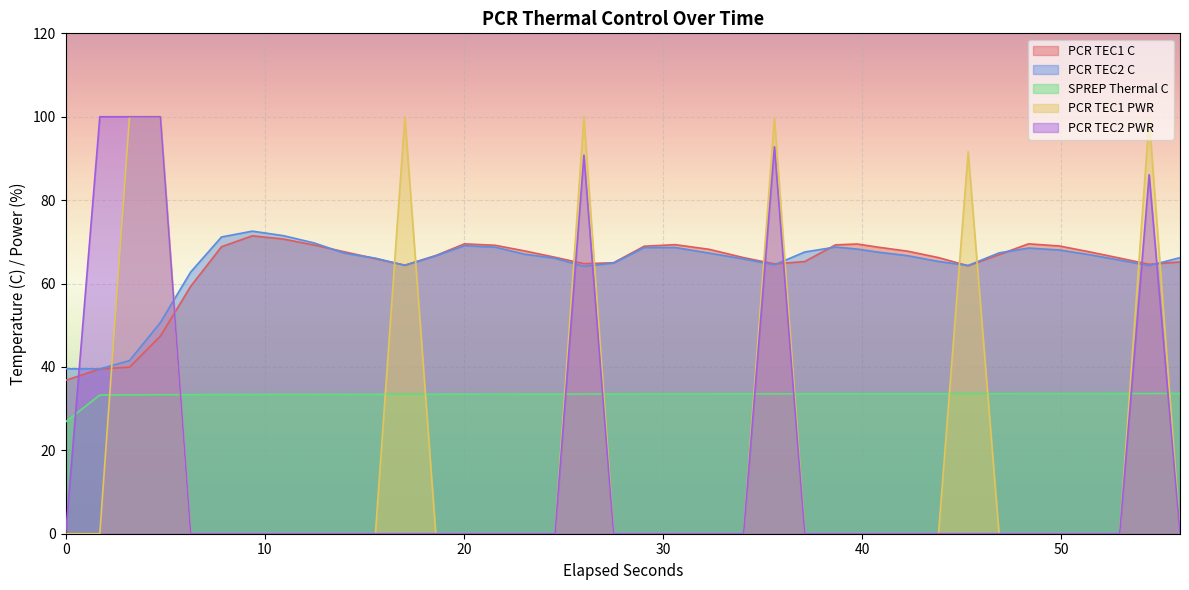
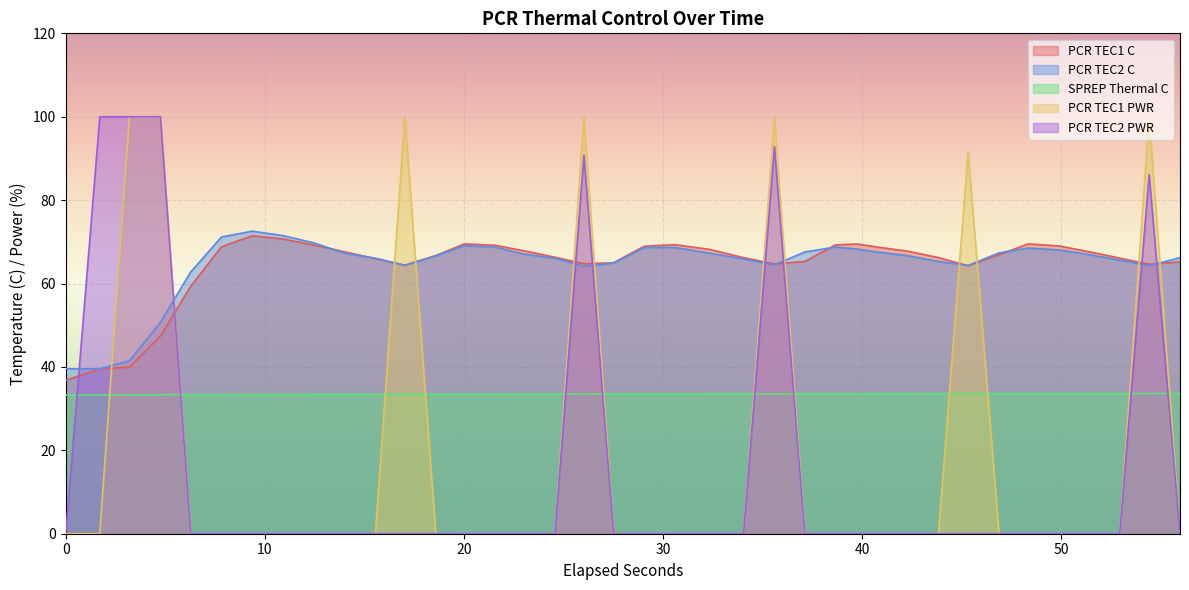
  {
    "PCR TEC1 C": {
      "0": 37
    },
    "SPREP Thermal C": {
-     "0": 27
+     "0": 33
    }
  }
